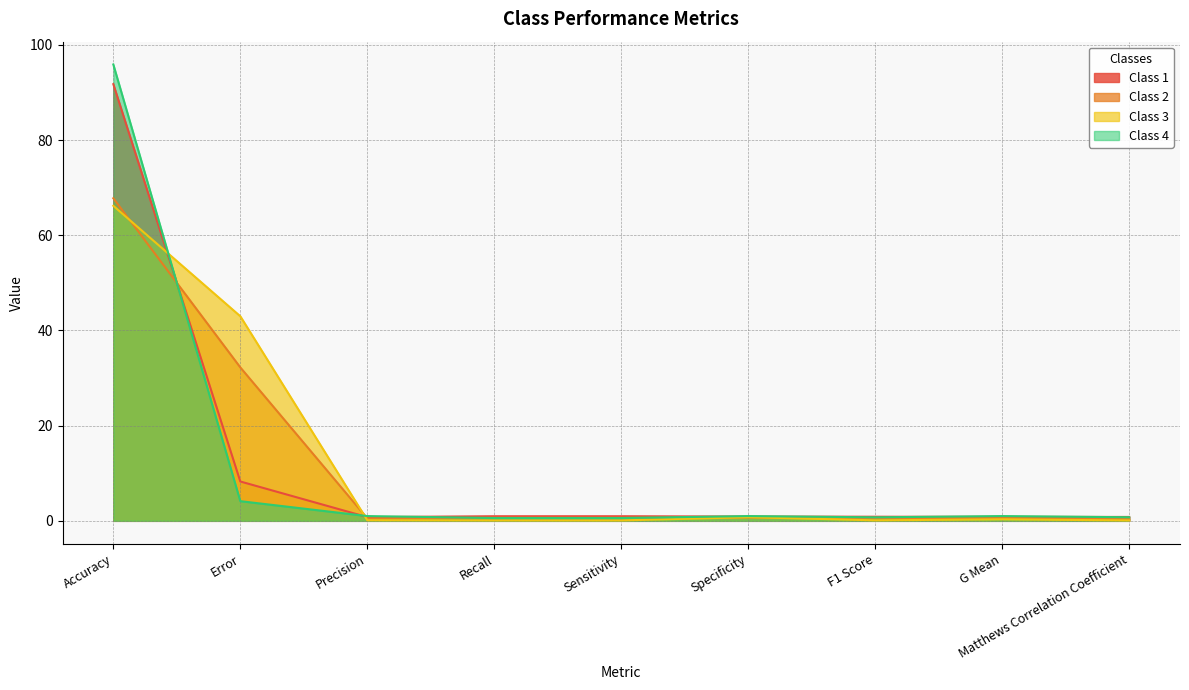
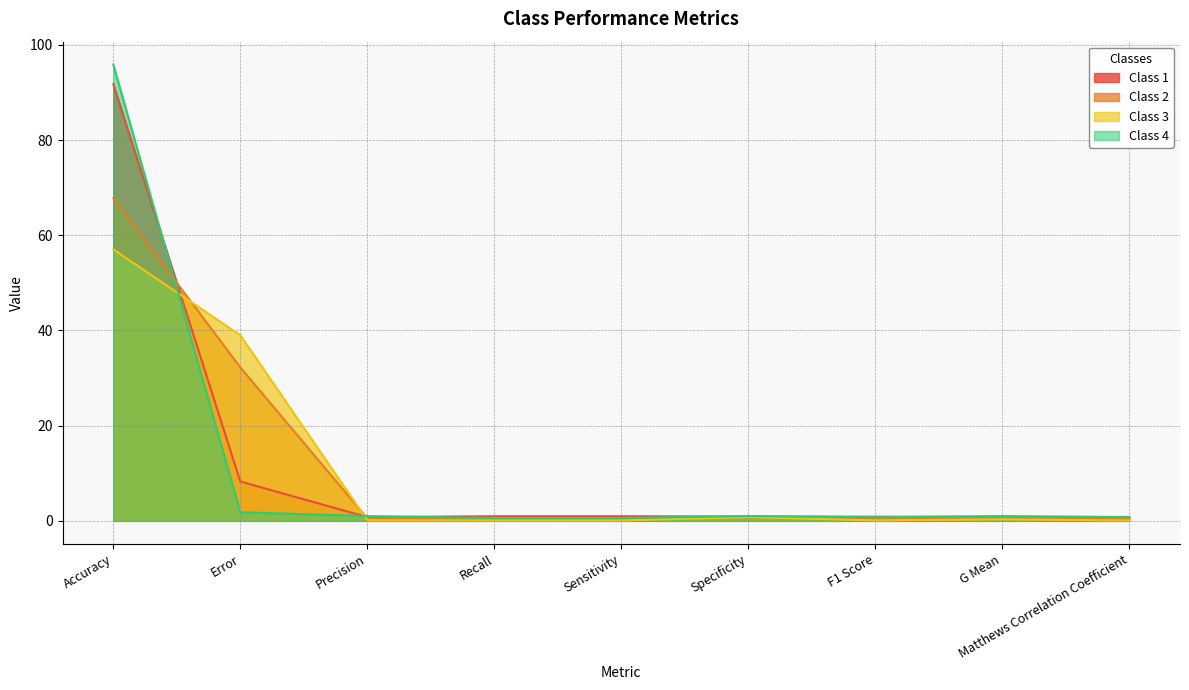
  {
    "Class 3": {
-     "Accuracy": 66,
-     "Error": 43
+     "Accuracy": 57,
+     "Error": 39
    },
    "Class 4": {
      "Accuracy": 96,
-     "Error": 4
+     "Error": 2
    }
  }
